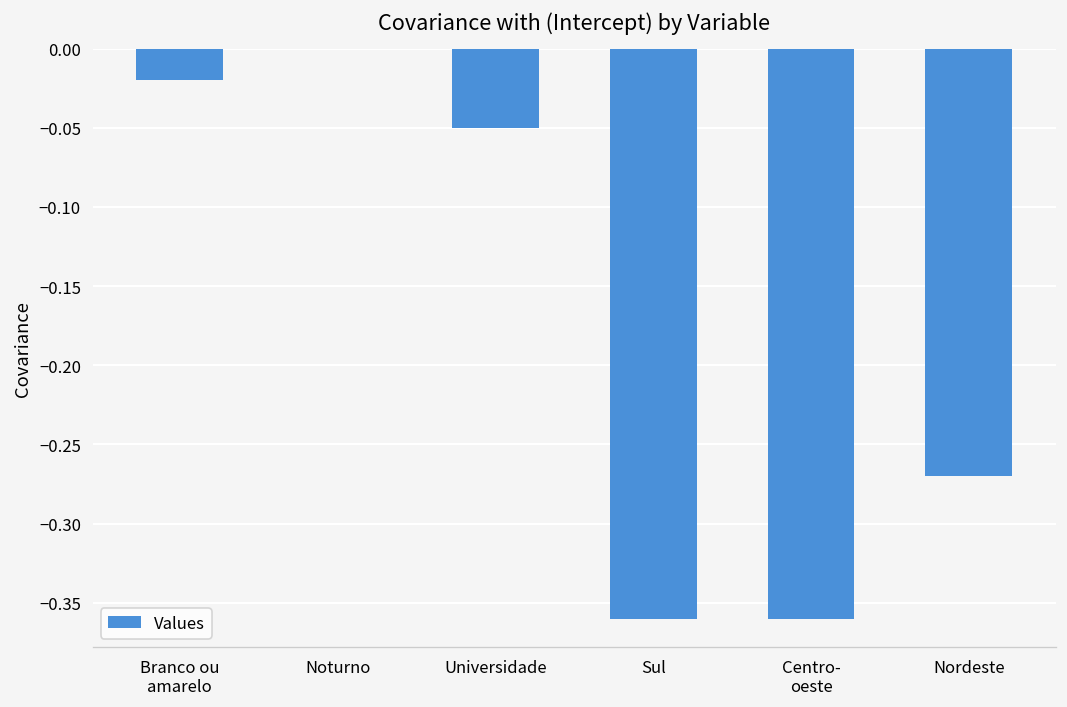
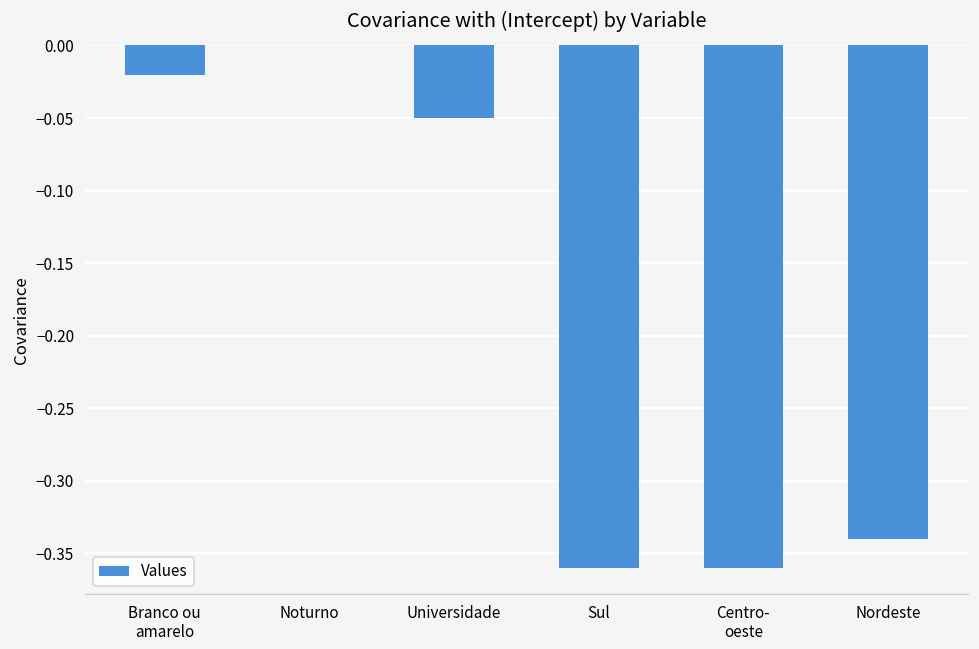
  {
    "Branco ou amarelo": -0.02,
    "Noturno": 0.00,
    "Universidade": -0.05,
    "Sul": -0.36,
    "Centro- oeste": -0.36,
-   "Nordeste": -0.27
+   "Nordeste": -0.34
  }
